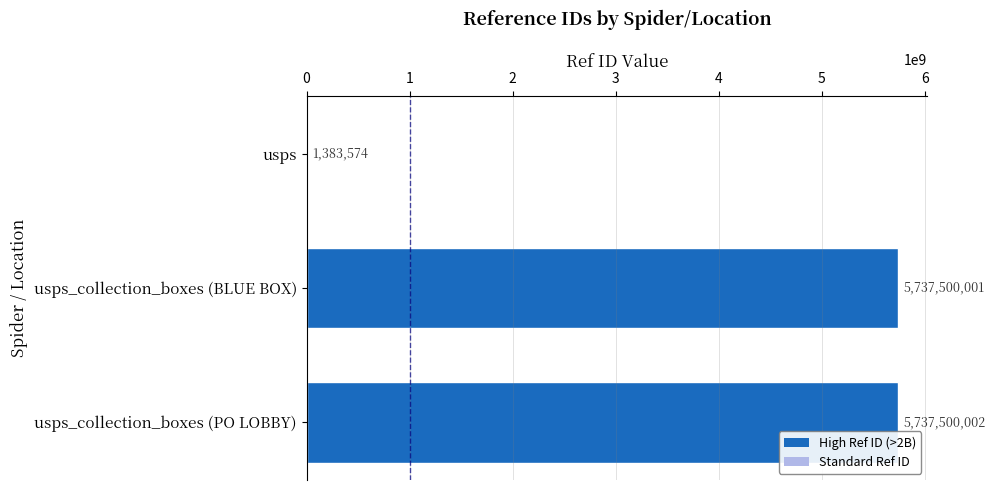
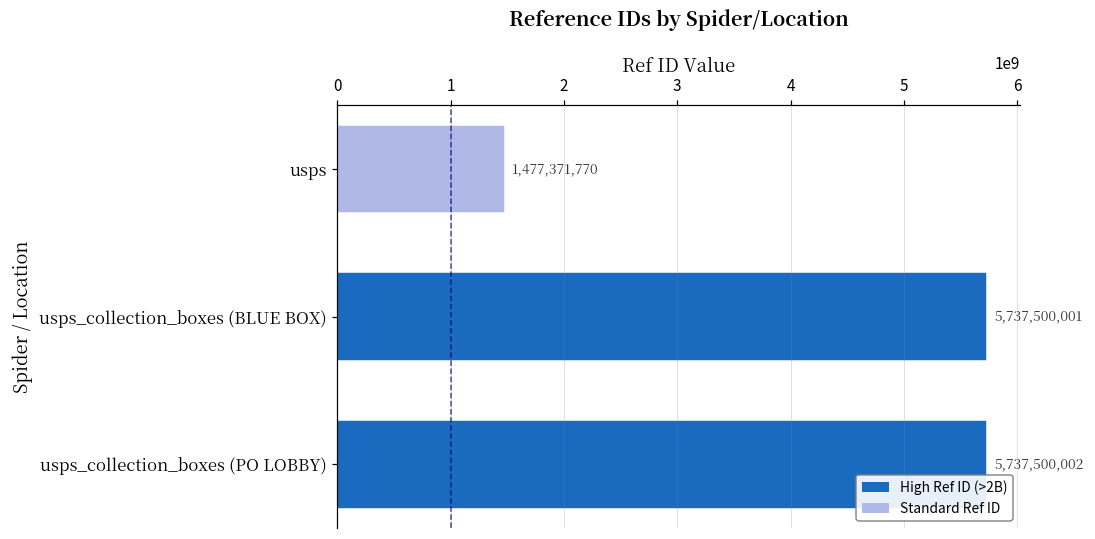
  {
-   "usps": "1,383,574",
+   "usps": "1,477,371,770",
    "usps_collection_boxes (BLUE BOX)": "5,737,500,001",
    "usps_collection_boxes (PO LOBBY)": "5,737,500,002"
  }
